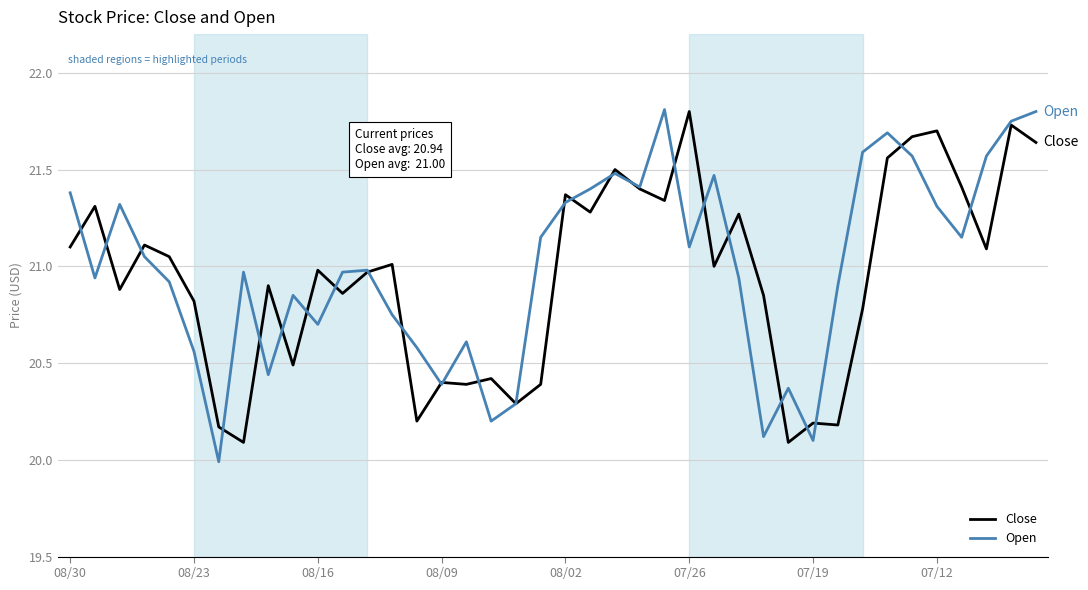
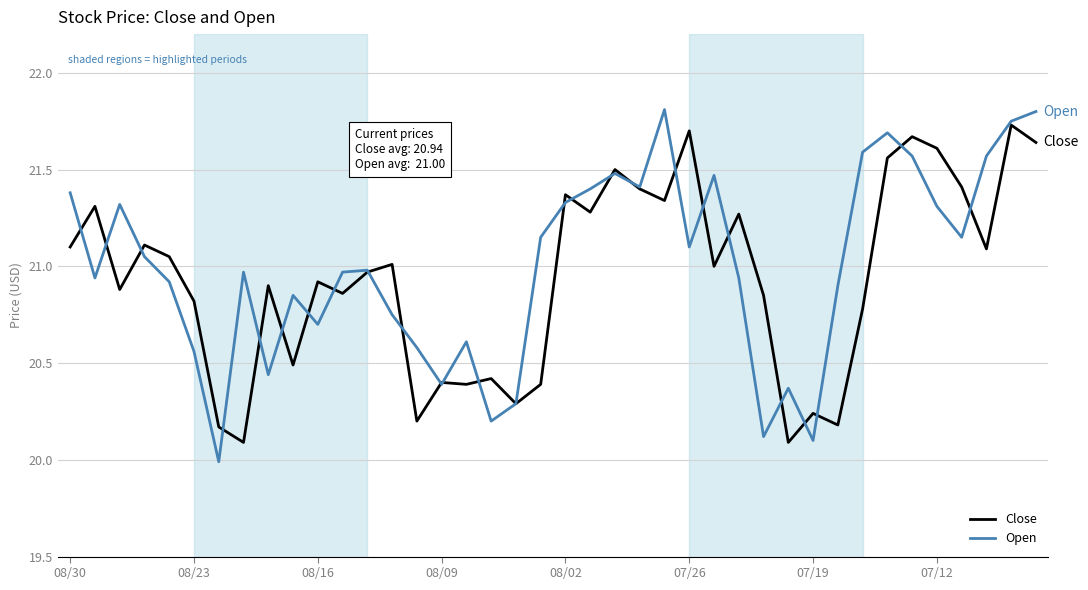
  {
    "Close": {
      "08/30": 21.10,
      "08/23": 20.82,
-     "08/16": 20.98,
+     "08/16": 20.92,
      "08/02": 21.37,
-     "07/26": 21.8,
-     "07/19": 20.19,
-     "07/12": 21.70
+     "07/26": 21.7,
+     "07/19": 20.24,
+     "07/12": 21.61
    },
    "Open": {
      "08/30": 21.38,
      "08/23": 20.56,
      "08/16": 20.70,
      "08/02": 21.33,
      "07/26": 21.10,
      "07/19": 20.10,
      "07/12": 21.31
    }
  }
